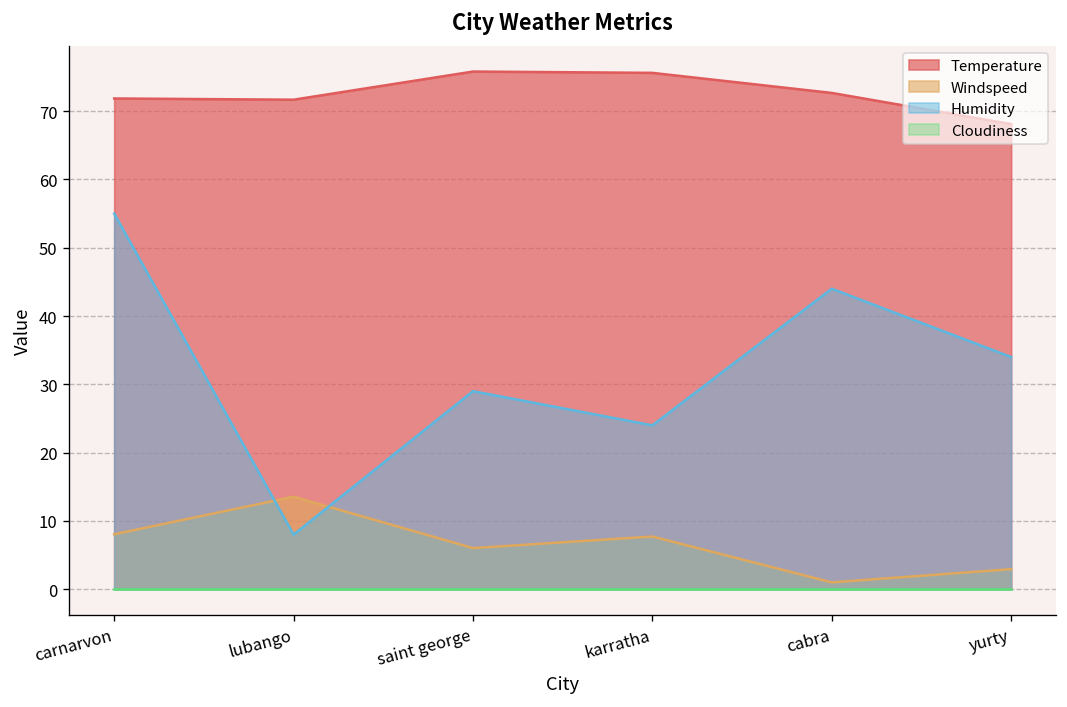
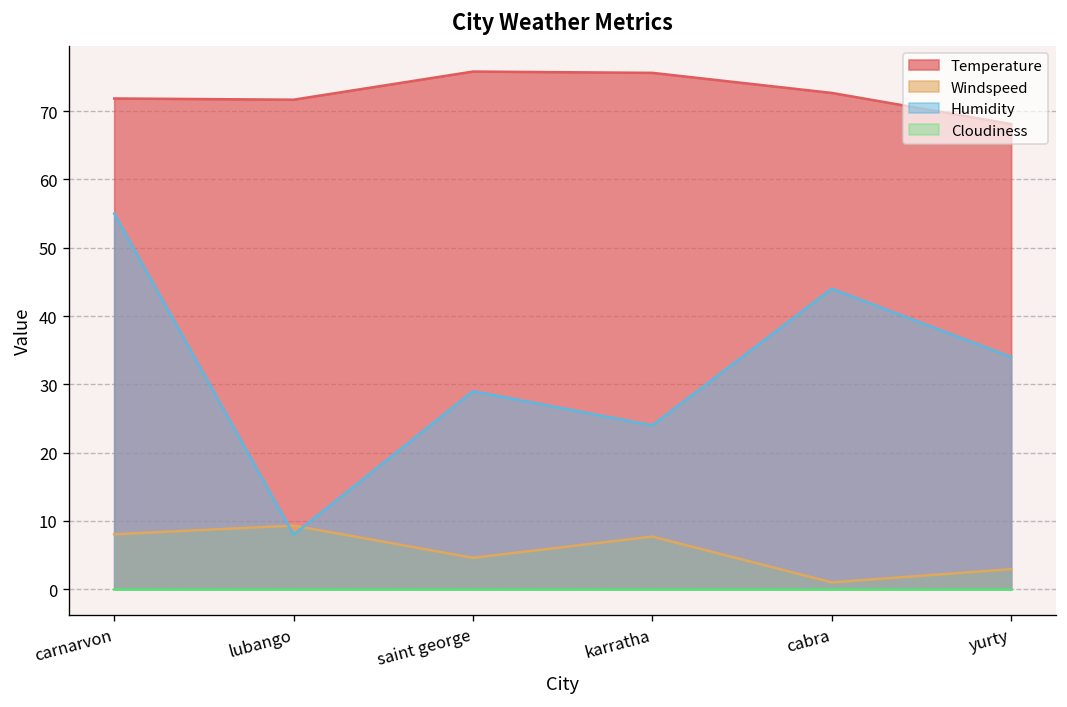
  {
    "Temperature": {
      "carnarvon": 72,
      "lubango": 72,
      "saint george": 76,
      "karratha": 76,
      "cabra": 73
    },
    "Windspeed": {
      "carnarvon": 8,
-     "lubango": 14,
-     "saint george": 6,
+     "lubango": 9,
+     "saint george": 5,
      "karratha": 8,
      "cabra": 1,
      "yurty": 3
    },
    "Humidity": {
      "carnarvon": 55,
      "lubango": 8,
      "saint george": 29,
      "karratha": 24,
      "cabra": 44,
      "yurty": 34
    },
    "Cloudiness": {
      "carnarvon": 0,
      "lubango": 0,
      "saint george": 0,
      "karratha": 0,
      "cabra": 0,
      "yurty": 0
    }
  }
